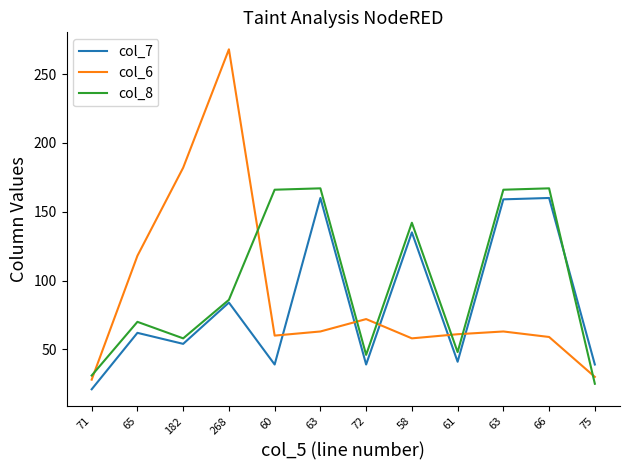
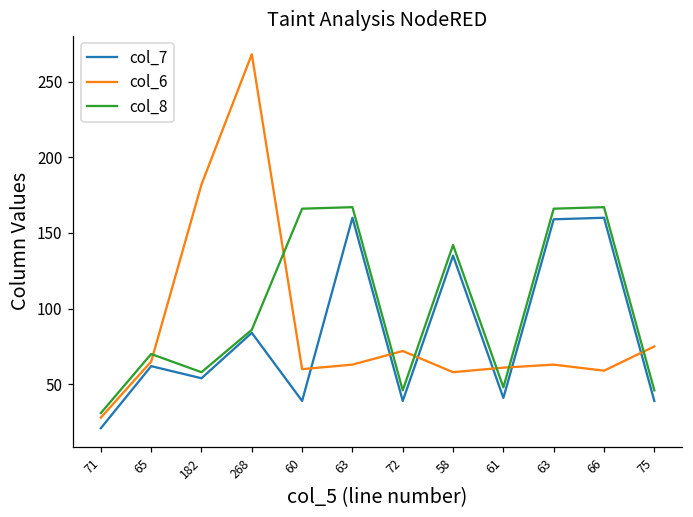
  {
    "col_7": {
      "71": 21,
      "65": 62,
      "182": 54,
      "268": 84,
      "60": 39,
      "72": 39,
      "58": 135,
      "61": 41,
      "66": 160,
      "75": 39
    },
    "col_6": {
      "71": 28,
-     "65": 118,
+     "65": 65,
      "182": 182,
      "268": 268,
      "60": 60,
      "72": 72,
      "58": 58,
      "61": 61,
      "66": 59,
-     "75": 30
+     "75": 75
    },
    "col_8": {
      "71": 31,
      "65": 70,
      "182": 58,
      "268": 86,
      "60": 166,
      "72": 46,
      "58": 142,
      "61": 48,
      "66": 167,
-     "75": 25
+     "75": 46
    }
  }
